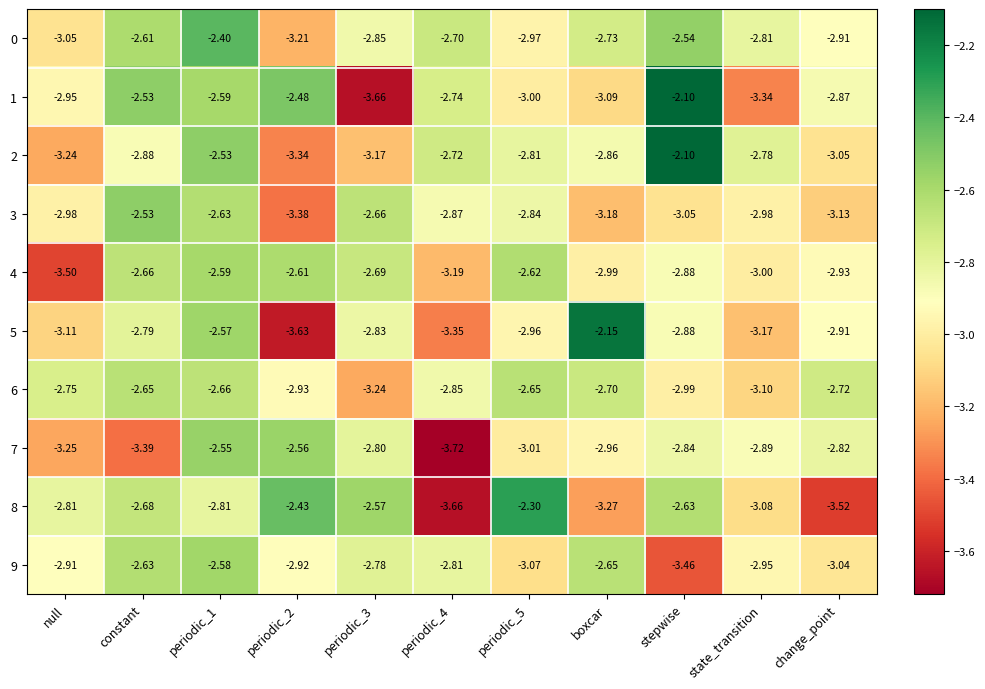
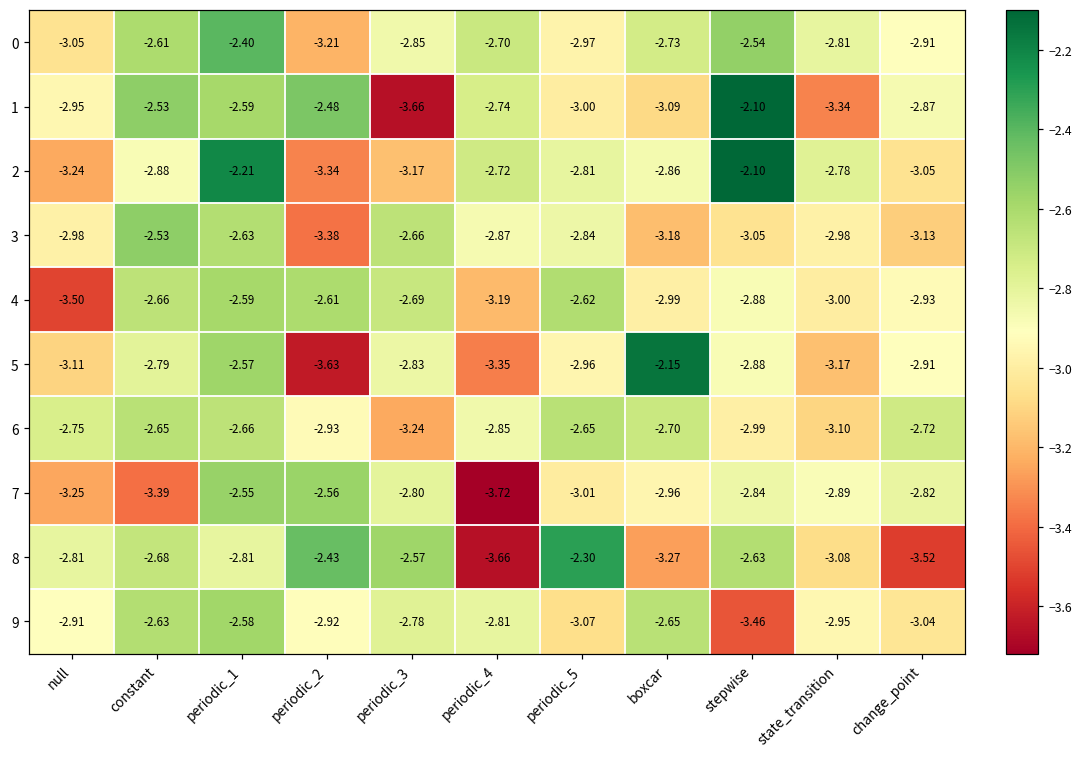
  {
    "0": {
      "null": -3.05,
      "constant": -2.61,
      "periodic_1": -2.40,
      "periodic_2": -3.21,
      "periodic_3": -2.85,
      "periodic_4": -2.70,
      "periodic_5": -2.97,
      "boxcar": -2.73,
      "stepwise": -2.54,
      "state_transition": -2.81,
      "change_point": -2.91
    },
    "1": {
      "null": -2.95,
      "constant": -2.53,
      "periodic_1": -2.59,
      "periodic_2": -2.48,
      "periodic_3": -3.66,
      "periodic_4": -2.74,
      "periodic_5": -3.00,
      "boxcar": -3.09,
      "stepwise": -2.10,
      "state_transition": -3.34,
      "change_point": -2.87
    },
    "2": {
      "null": -3.24,
      "constant": -2.88,
-     "periodic_1": -2.53,
+     "periodic_1": -2.21,
      "periodic_2": -3.34,
      "periodic_3": -3.17,
      "periodic_4": -2.72,
      "periodic_5": -2.81,
      "boxcar": -2.86,
      "stepwise": -2.10,
      "state_transition": -2.78,
      "change_point": -3.05
    },
    "3": {
      "null": -2.98,
      "constant": -2.53,
      "periodic_1": -2.63,
      "periodic_2": -3.38,
      "periodic_3": -2.66,
      "periodic_4": -2.87,
      "periodic_5": -2.84,
      "boxcar": -3.18,
      "stepwise": -3.05,
      "state_transition": -2.98,
      "change_point": -3.13
    },
    "4": {
      "null": -3.50,
      "constant": -2.66,
      "periodic_1": -2.59,
      "periodic_2": -2.61,
      "periodic_3": -2.69,
      "periodic_4": -3.19,
      "periodic_5": -2.62,
      "boxcar": -2.99,
      "stepwise": -2.88,
      "state_transition": -3.00,
      "change_point": -2.93
    },
    "5": {
      "null": -3.11,
      "constant": -2.79,
      "periodic_1": -2.57,
      "periodic_2": -3.63,
      "periodic_3": -2.83,
      "periodic_4": -3.35,
      "periodic_5": -2.96,
      "boxcar": -2.15,
      "stepwise": -2.88,
      "state_transition": -3.17,
      "change_point": -2.91
    },
    "6": {
      "null": -2.75,
      "constant": -2.65,
      "periodic_1": -2.66,
      "periodic_2": -2.93,
      "periodic_3": -3.24,
      "periodic_4": -2.85,
      "periodic_5": -2.65,
      "boxcar": -2.70,
      "stepwise": -2.99,
      "state_transition": -3.10,
      "change_point": -2.72
    },
    "7": {
      "null": -3.25,
      "constant": -3.39,
      "periodic_1": -2.55,
      "periodic_2": -2.56,
      "periodic_3": -2.80,
      "periodic_4": -3.72,
      "periodic_5": -3.01,
      "boxcar": -2.96,
      "stepwise": -2.84,
      "state_transition": -2.89,
      "change_point": -2.82
    },
    "8": {
      "null": -2.81,
      "constant": -2.68,
      "periodic_1": -2.81,
      "periodic_2": -2.43,
      "periodic_3": -2.57,
      "periodic_4": -3.66,
      "periodic_5": -2.30,
      "boxcar": -3.27,
      "stepwise": -2.63,
      "state_transition": -3.08,
      "change_point": -3.52
    },
    "9": {
      "null": -2.91,
      "constant": -2.63,
      "periodic_1": -2.58,
      "periodic_2": -2.92,
      "periodic_3": -2.78,
      "periodic_4": -2.81,
      "periodic_5": -3.07,
      "boxcar": -2.65,
      "stepwise": -3.46,
      "state_transition": -2.95,
      "change_point": -3.04
    }
  }
